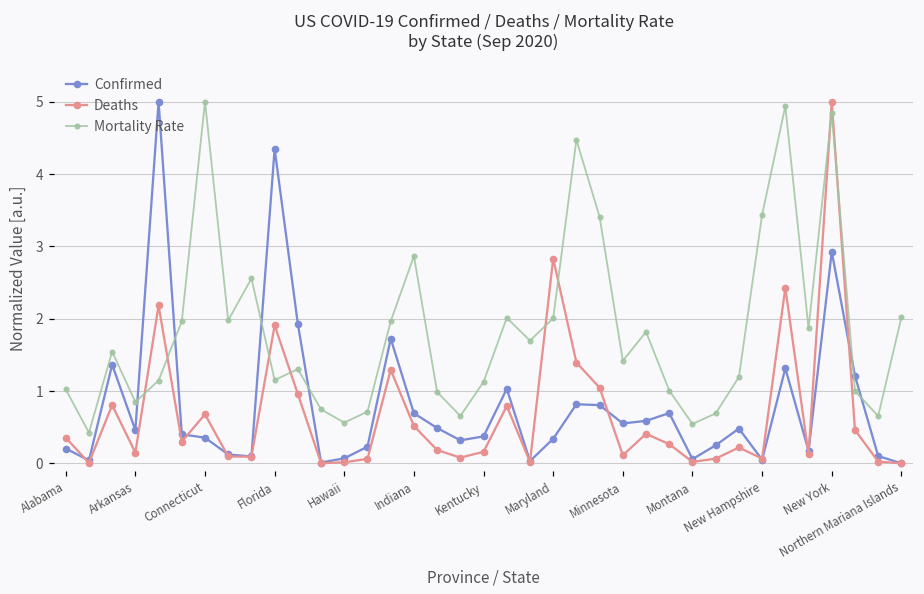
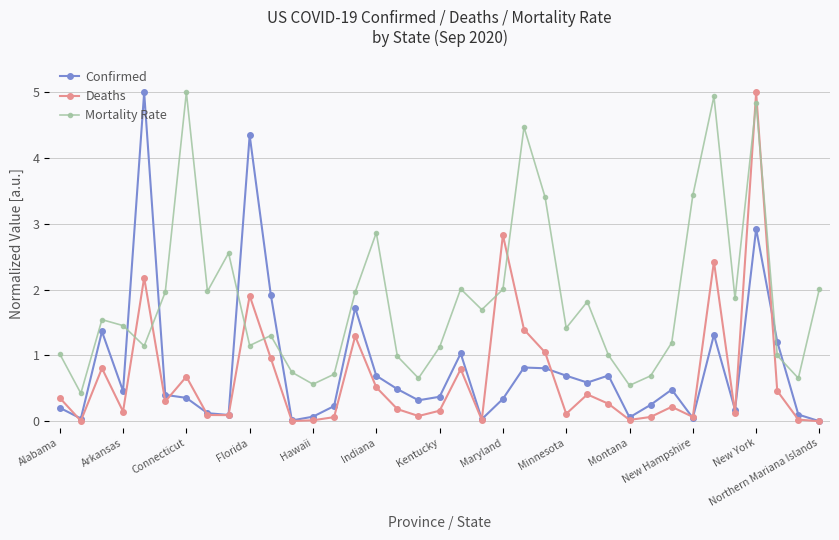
  {
    "Confirmed": {
      "Alabama": 0.2,
      "Arkansas": 0.5,
      "Connecticut": 0.4,
      "Florida": 4.3,
      "Hawaii": 0.1,
      "Indiana": 0.7,
      "Kentucky": 0.4,
      "Maryland": 0.3,
-     "Minnesota": 0.6,
+     "Minnesota": 0.7,
      "New York": 2.9
    },
    "Deaths": {
      "Alabama": 0.4,
      "Arkansas": 0.1,
      "Connecticut": 0.7,
      "Florida": 1.9,
      "Hawaii": 0.0,
      "Indiana": 0.5,
      "Kentucky": 0.2,
      "Maryland": 2.8,
      "Minnesota": 0.1,
      "New York": 5.0
    },
    "Mortality Rate": {
      "Alabama": 1.0,
-     "Arkansas": 0.8,
+     "Arkansas": 1.5,
      "Connecticut": 5.0,
      "Florida": 1.2,
      "Hawaii": 0.6,
      "Indiana": 2.9,
      "Kentucky": 1.1,
      "Maryland": 2.0,
      "Minnesota": 1.4,
      "Montana": 0.5,
      "New Hampshire": 3.4,
      "New York": 4.8,
      "Northern Mariana Islands": 2.0
    }
  }
